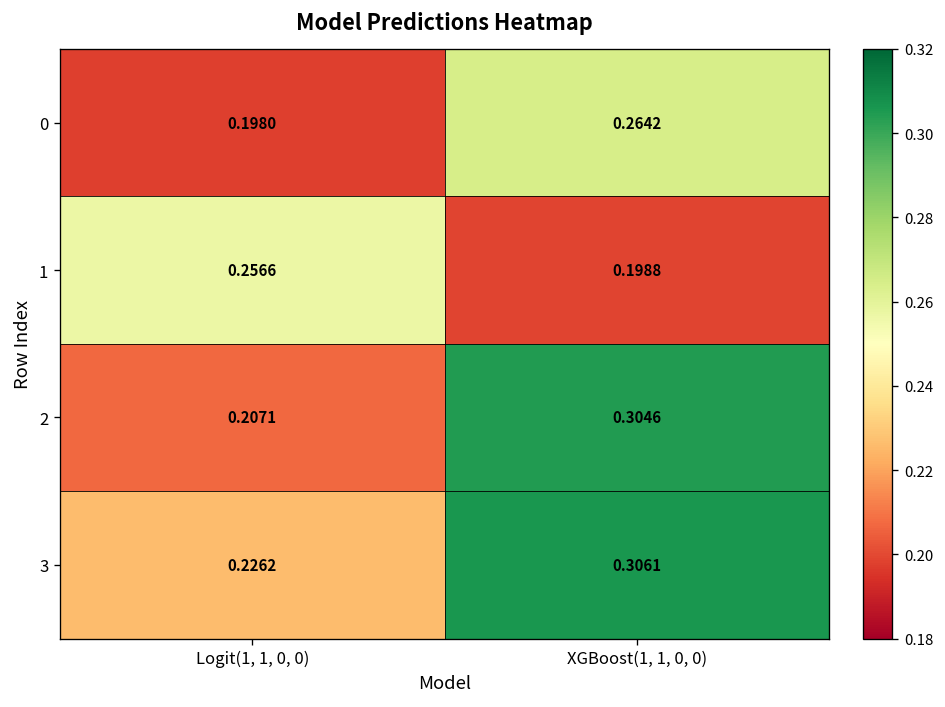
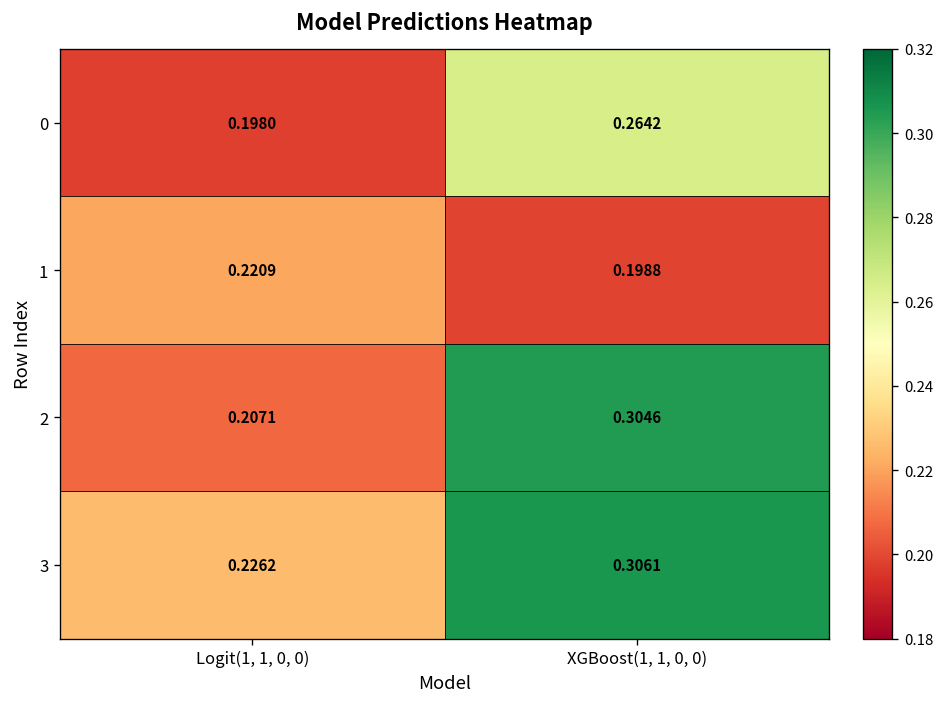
  {
    "0": {
      "Logit(1, 1, 0, 0)": 0.1980,
      "XGBoost(1, 1, 0, 0)": 0.2642
    },
    "1": {
-     "Logit(1, 1, 0, 0)": 0.2566,
+     "Logit(1, 1, 0, 0)": 0.2209,
      "XGBoost(1, 1, 0, 0)": 0.1988
    },
    "2": {
      "Logit(1, 1, 0, 0)": 0.2071,
      "XGBoost(1, 1, 0, 0)": 0.3046
    },
    "3": {
      "Logit(1, 1, 0, 0)": 0.2262,
      "XGBoost(1, 1, 0, 0)": 0.3061
    }
  }
